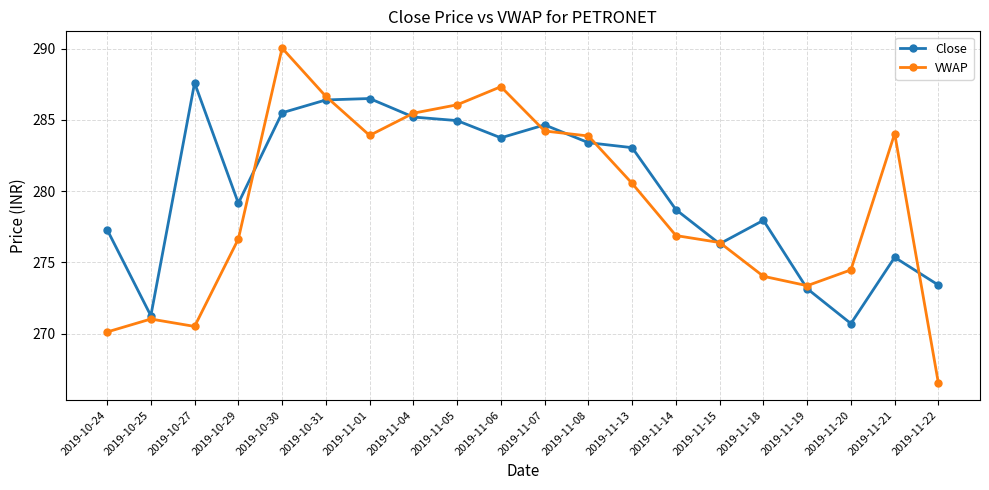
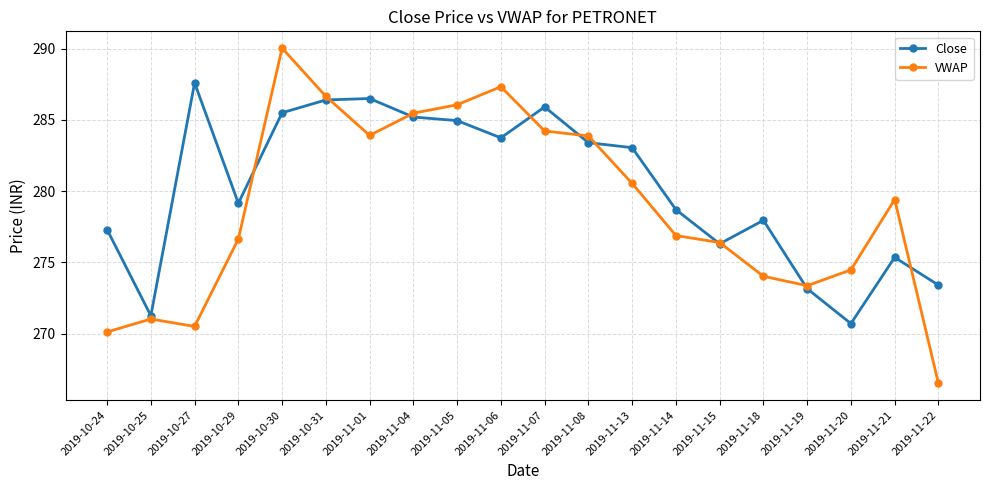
  {
    "Close": {
      "2019-10-24": 277.3,
      "2019-10-25": 271.3,
      "2019-10-27": 287.6,
      "2019-10-29": 279.2,
      "2019-10-30": 285.5,
      "2019-10-31": 286.4,
      "2019-11-01": 286.5,
      "2019-11-04": 285.2,
      "2019-11-05": 285.0,
      "2019-11-06": 283.7,
-     "2019-11-07": 284.7,
+     "2019-11-07": 285.9,
      "2019-11-08": 283.4,
      "2019-11-13": 283.1,
      "2019-11-14": 278.7,
      "2019-11-18": 278.0,
      "2019-11-19": 273.2,
      "2019-11-20": 270.7,
      "2019-11-21": 275.4,
      "2019-11-22": 273.4
    },
    "VWAP": {
      "2019-10-24": 270.1,
      "2019-10-25": 271.0,
      "2019-10-27": 270.5,
      "2019-10-29": 276.6,
      "2019-10-30": 290.0,
      "2019-10-31": 286.7,
      "2019-11-01": 283.9,
      "2019-11-04": 285.5,
      "2019-11-05": 286.1,
      "2019-11-06": 287.3,
      "2019-11-07": 284.2,
      "2019-11-08": 283.9,
      "2019-11-13": 280.5,
      "2019-11-14": 276.9,
      "2019-11-18": 274.0,
      "2019-11-19": 273.4,
      "2019-11-20": 274.5,
-     "2019-11-21": 284.0,
+     "2019-11-21": 279.4,
      "2019-11-22": 266.5
    }
  }
